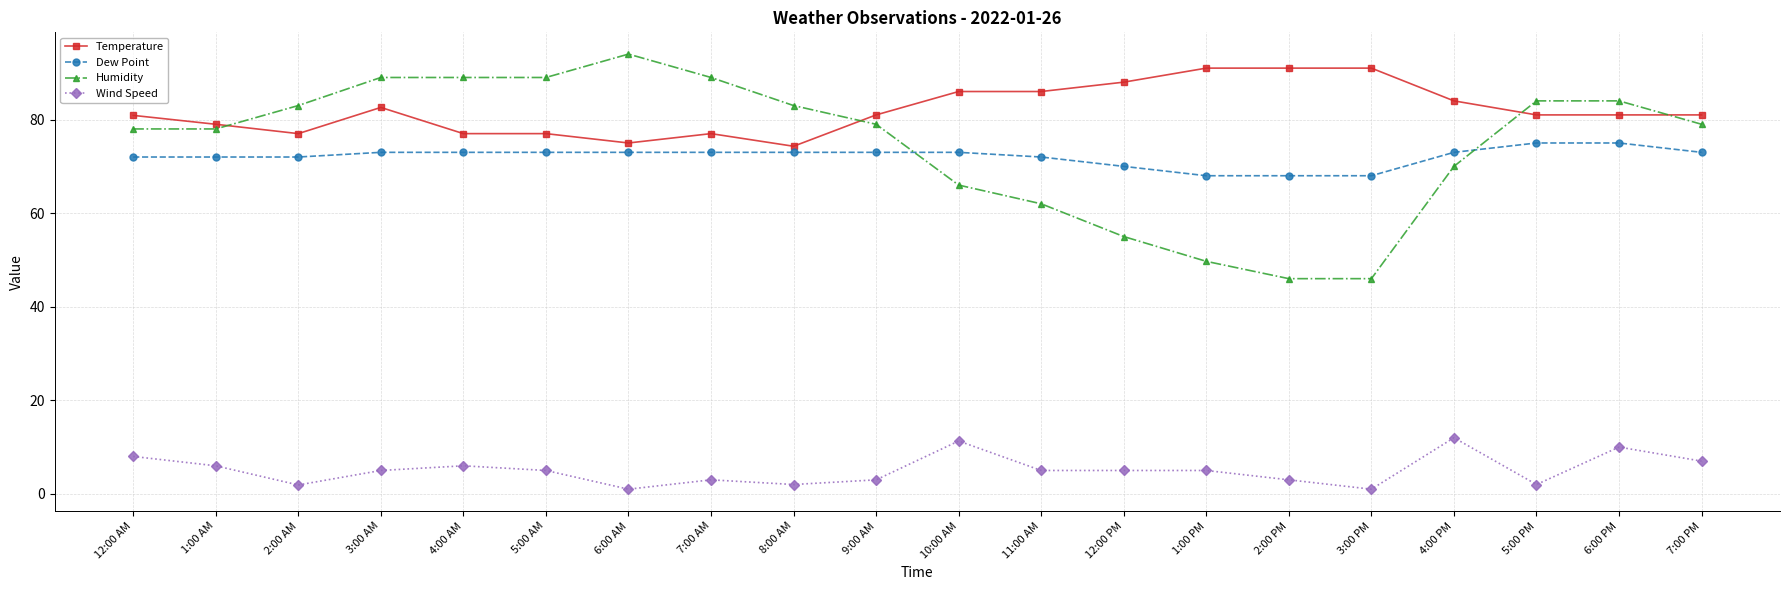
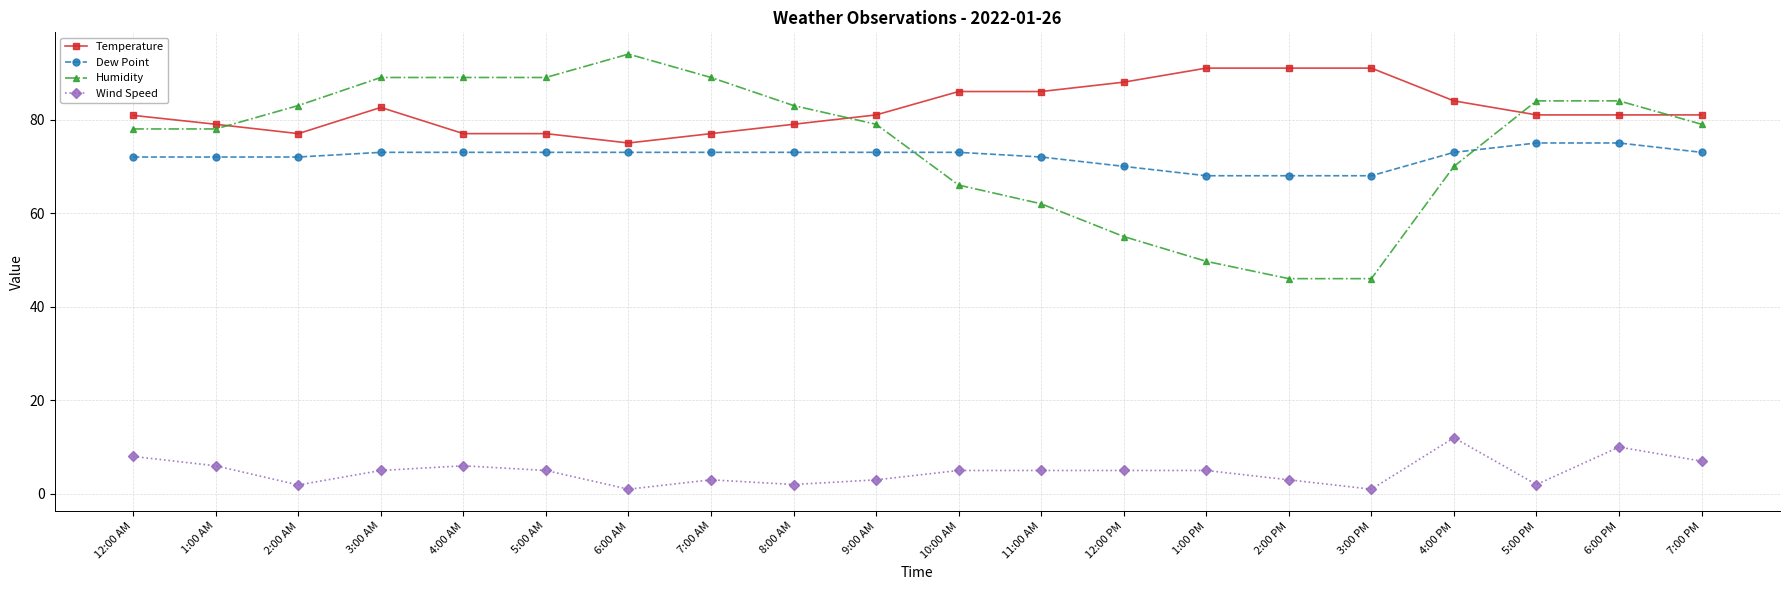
  {
    "Temperature": {
      "12:00 AM": 81,
      "1:00 AM": 79,
      "2:00 AM": 77,
      "3:00 AM": 83,
      "4:00 AM": 77,
      "5:00 AM": 77,
      "6:00 AM": 75,
      "7:00 AM": 77,
-     "8:00 AM": 74,
+     "8:00 AM": 79,
      "9:00 AM": 81,
      "10:00 AM": 86,
      "11:00 AM": 86,
      "12:00 PM": 88,
      "1:00 PM": 91,
      "2:00 PM": 91,
      "3:00 PM": 91,
      "4:00 PM": 84,
      "5:00 PM": 81,
      "6:00 PM": 81,
      "7:00 PM": 81
    },
    "Dew Point": {
      "12:00 AM": 72,
      "1:00 AM": 72,
      "2:00 AM": 72,
      "3:00 AM": 73,
      "4:00 AM": 73,
      "5:00 AM": 73,
      "6:00 AM": 73,
      "7:00 AM": 73,
      "8:00 AM": 73,
      "9:00 AM": 73,
      "10:00 AM": 73,
      "11:00 AM": 72,
      "12:00 PM": 70,
      "1:00 PM": 68,
      "2:00 PM": 68,
      "3:00 PM": 68,
      "4:00 PM": 73,
      "5:00 PM": 75,
      "6:00 PM": 75,
      "7:00 PM": 73
    },
    "Humidity": {
      "12:00 AM": 78,
      "1:00 AM": 78,
      "2:00 AM": 83,
      "3:00 AM": 89,
      "4:00 AM": 89,
      "5:00 AM": 89,
      "6:00 AM": 94,
      "7:00 AM": 89,
      "8:00 AM": 83,
      "9:00 AM": 79,
      "10:00 AM": 66,
      "11:00 AM": 62,
      "12:00 PM": 55,
      "1:00 PM": 50,
      "2:00 PM": 46,
      "3:00 PM": 46,
      "4:00 PM": 70,
      "5:00 PM": 84,
      "6:00 PM": 84,
      "7:00 PM": 79
    },
    "Wind Speed": {
      "12:00 AM": 8,
      "1:00 AM": 6,
      "2:00 AM": 2,
      "3:00 AM": 5,
      "4:00 AM": 6,
      "5:00 AM": 5,
      "6:00 AM": 1,
      "7:00 AM": 3,
      "8:00 AM": 2,
      "9:00 AM": 3,
-     "10:00 AM": 11,
+     "10:00 AM": 5,
      "11:00 AM": 5,
      "12:00 PM": 5,
      "1:00 PM": 5,
      "2:00 PM": 3,
      "3:00 PM": 1,
      "4:00 PM": 12,
      "5:00 PM": 2,
      "6:00 PM": 10,
      "7:00 PM": 7
    }
  }
